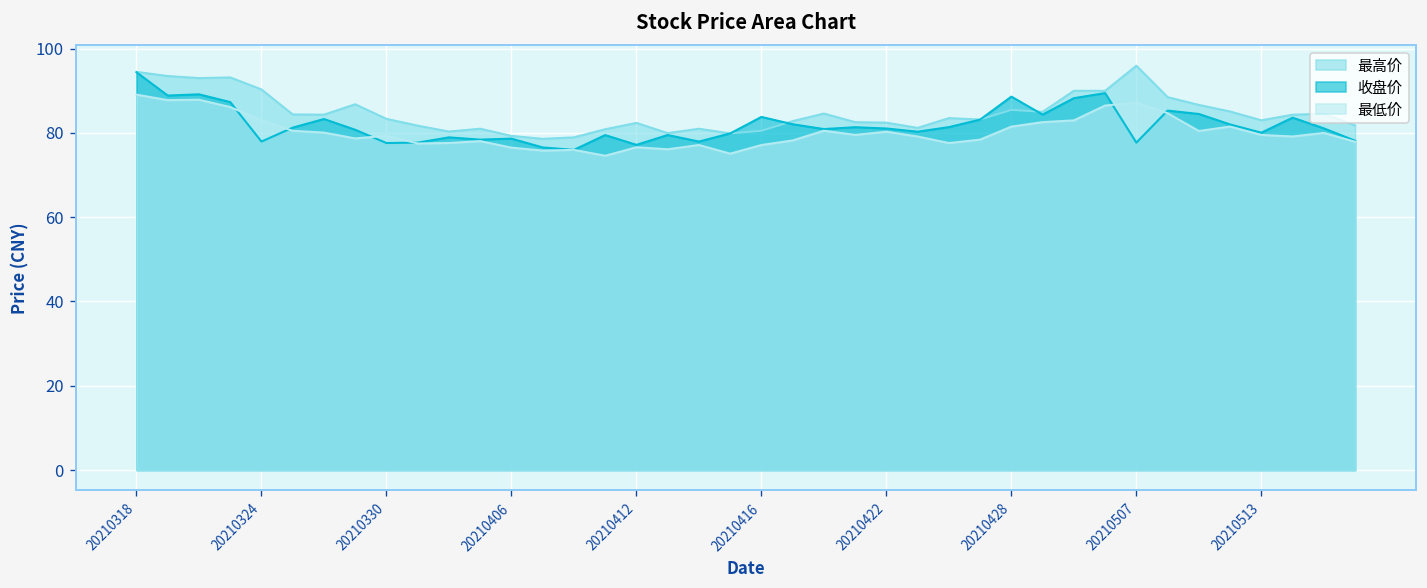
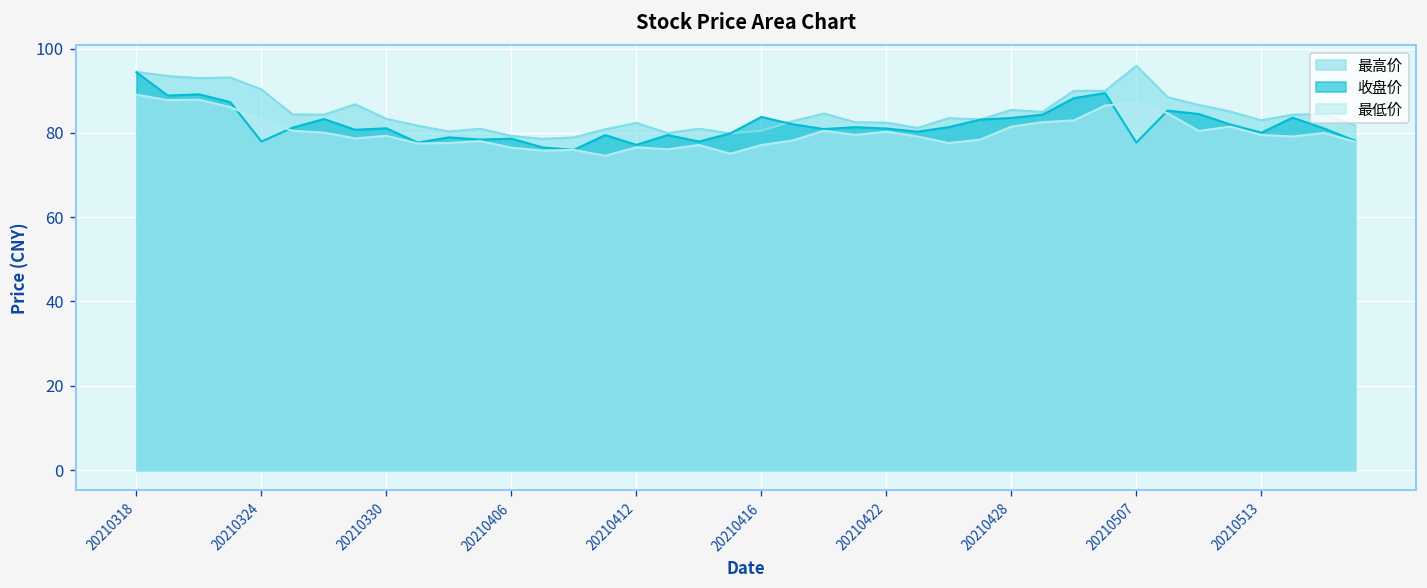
  {
    "收盘价": {
      "20210324": 78,
-     "20210330": 78,
+     "20210330": 81,
      "20210416": 84,
      "20210422": 81,
-     "20210428": 89,
+     "20210428": 84,
      "20210507": 78
    }
  }
